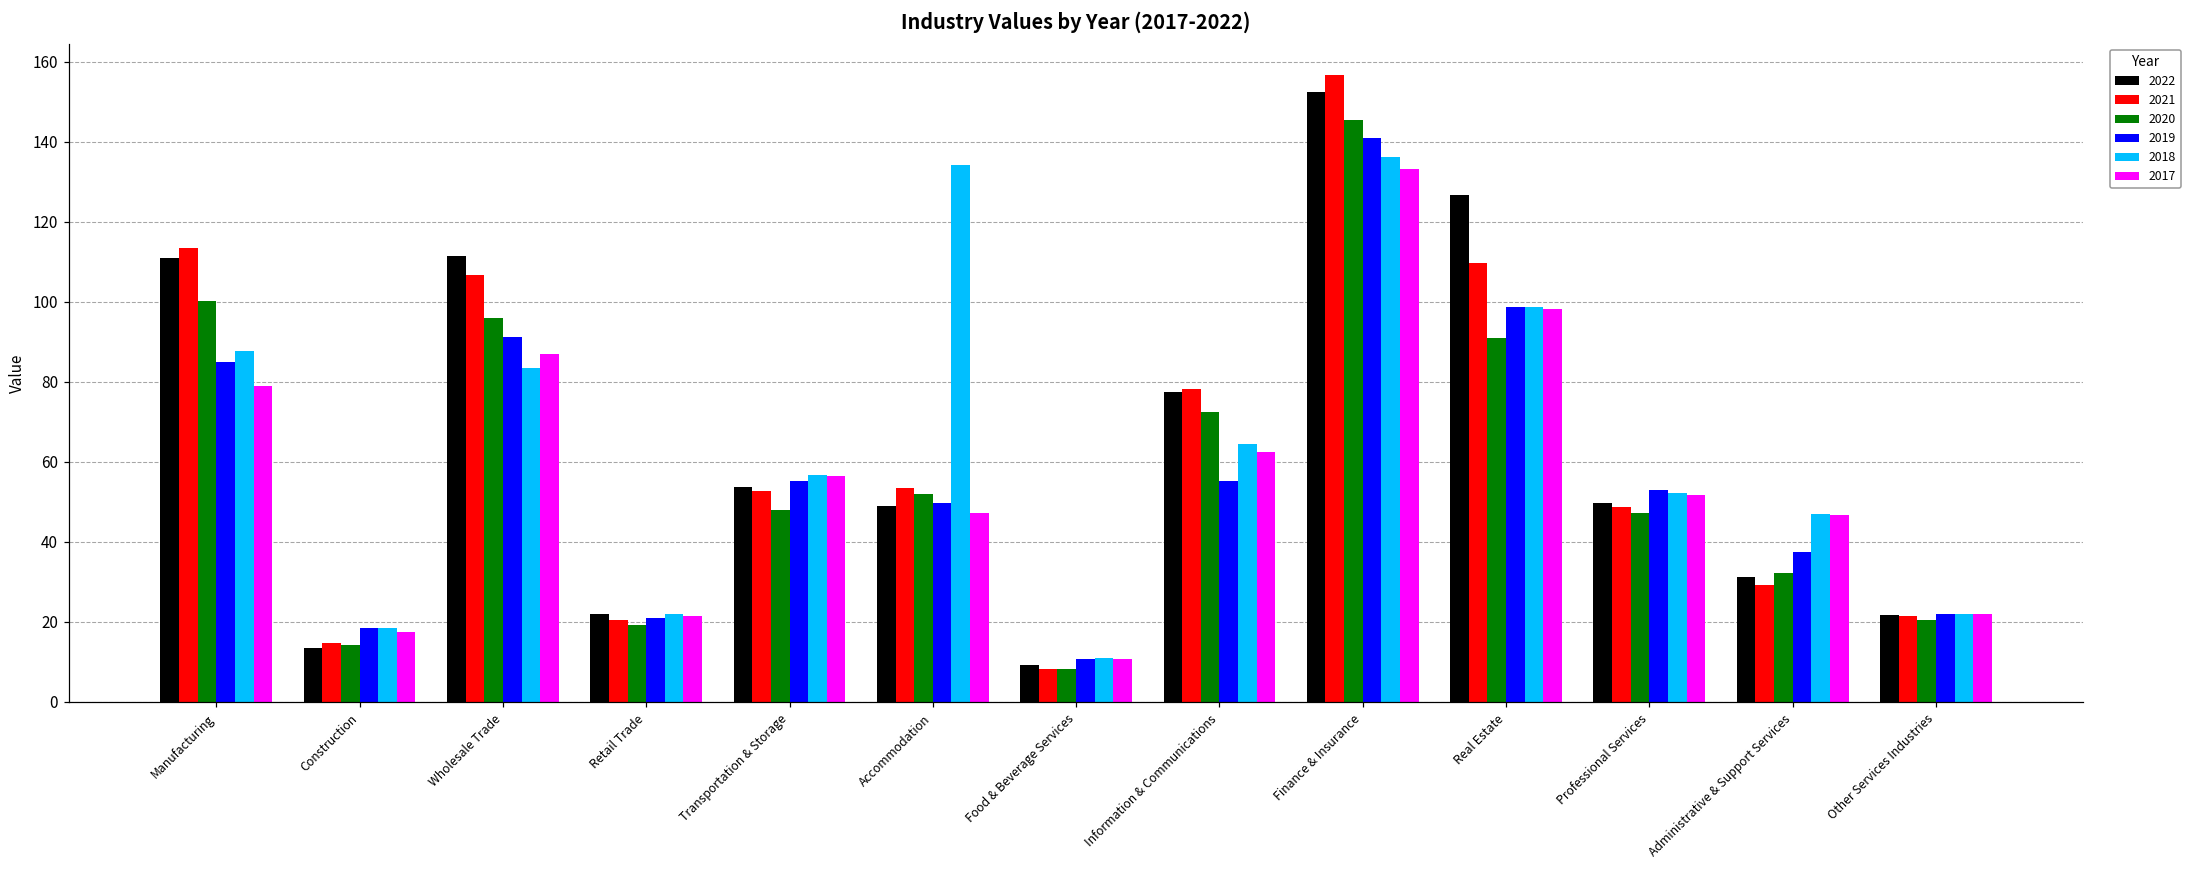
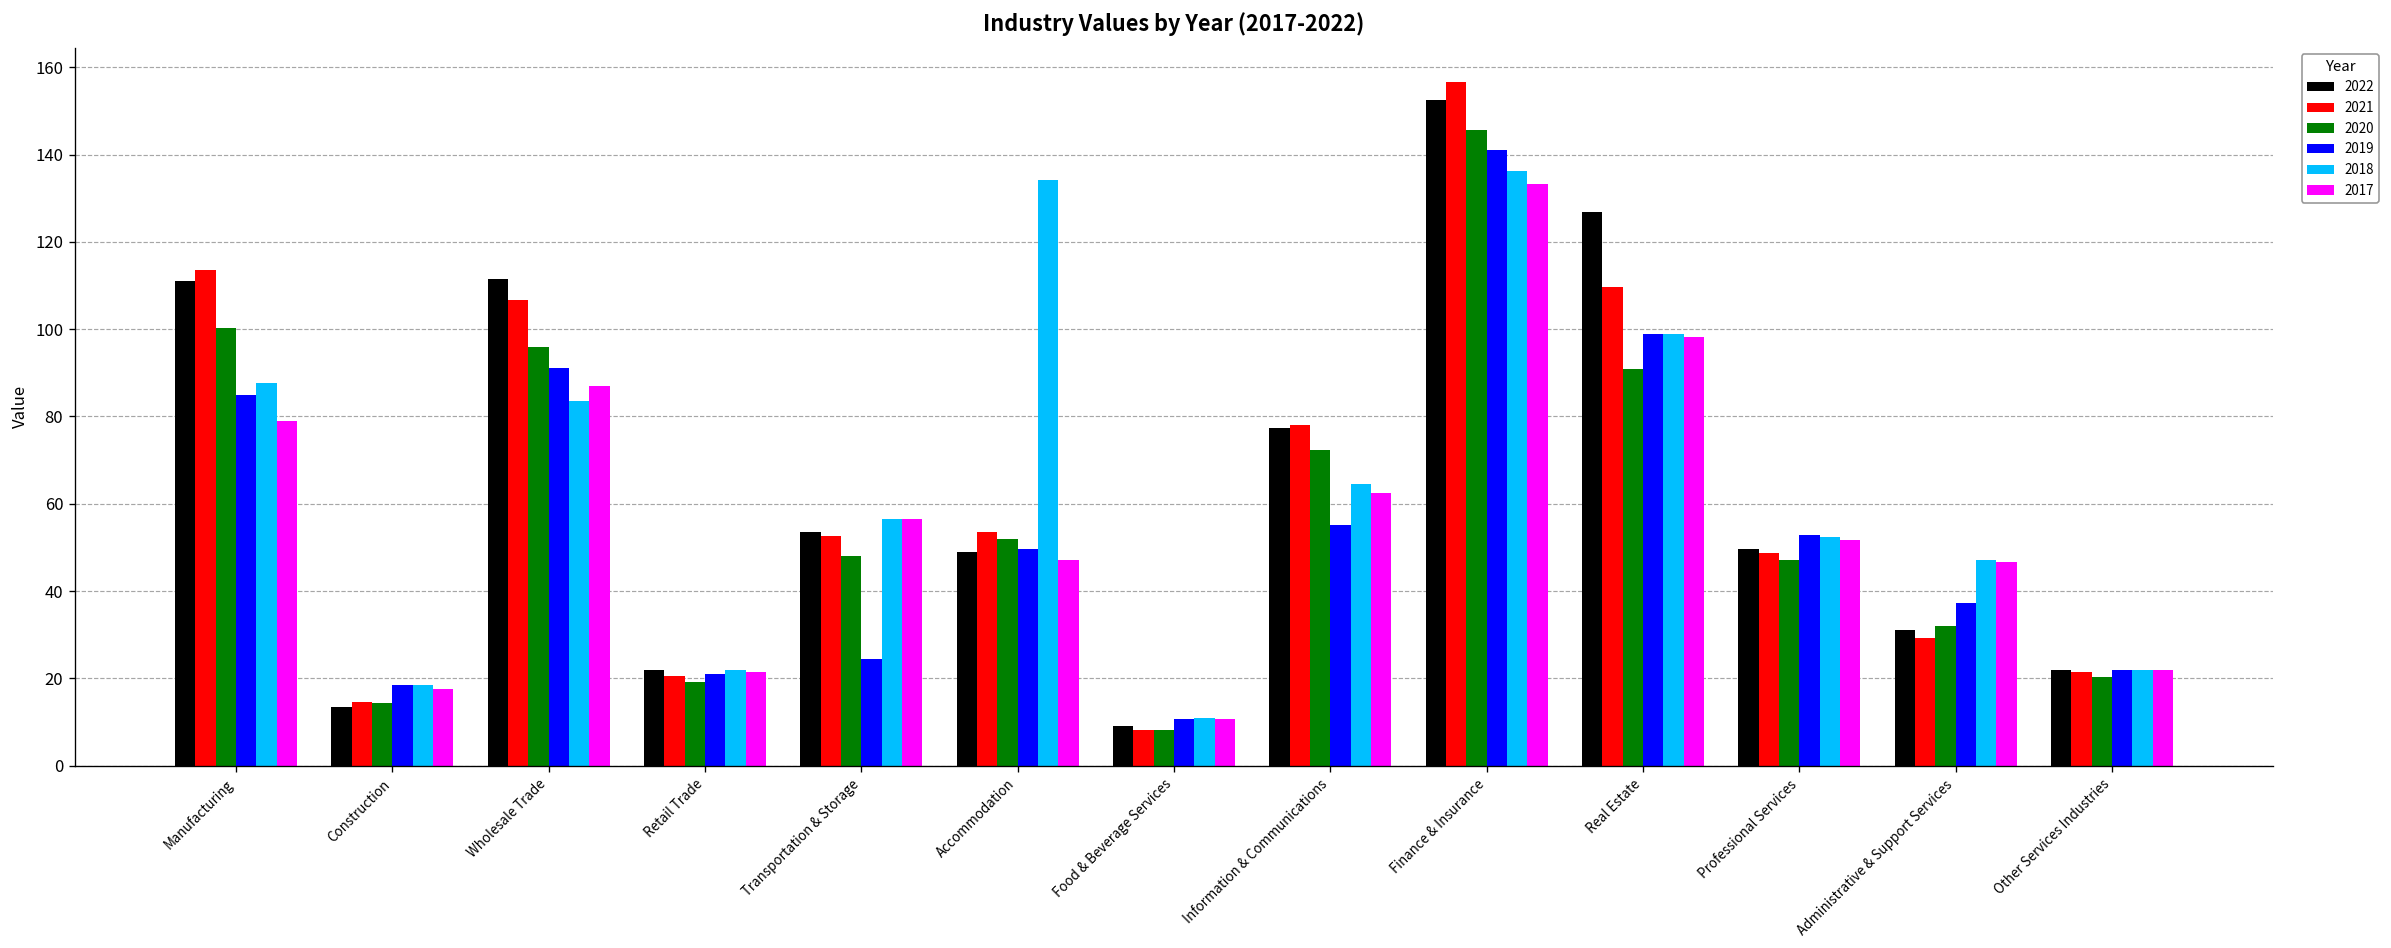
  {
    "2022": {
      "Manufacturing": 111,
      "Construction": 13,
      "Wholesale Trade": 111,
      "Retail Trade": 22,
      "Transportation & Storage": 54,
      "Accommodation": 49,
      "Food & Beverage Services": 9,
      "Information & Communications": 77,
      "Finance & Insurance": 152,
      "Real Estate": 127,
      "Professional Services": 50,
      "Administrative & Support Services": 31,
      "Other Services Industries": 22
    },
    "2021": {
      "Manufacturing": 113,
      "Construction": 15,
      "Wholesale Trade": 107,
      "Retail Trade": 20,
      "Transportation & Storage": 53,
      "Accommodation": 54,
      "Food & Beverage Services": 8,
      "Information & Communications": 78,
      "Finance & Insurance": 157,
      "Real Estate": 110,
      "Professional Services": 49,
      "Administrative & Support Services": 29,
      "Other Services Industries": 21
    },
    "2020": {
      "Manufacturing": 100,
      "Construction": 14,
      "Wholesale Trade": 96,
      "Retail Trade": 19,
      "Transportation & Storage": 48,
      "Accommodation": 52,
      "Food & Beverage Services": 8,
      "Information & Communications": 72,
      "Finance & Insurance": 146,
      "Real Estate": 91,
      "Professional Services": 47,
      "Administrative & Support Services": 32,
      "Other Services Industries": 20
    },
    "2019": {
      "Manufacturing": 85,
      "Construction": 18,
      "Wholesale Trade": 91,
      "Retail Trade": 21,
-     "Transportation & Storage": 55,
+     "Transportation & Storage": 24,
      "Accommodation": 50,
      "Food & Beverage Services": 11,
      "Information & Communications": 55,
      "Finance & Insurance": 141,
      "Real Estate": 99,
      "Professional Services": 53,
      "Administrative & Support Services": 37,
      "Other Services Industries": 22
    },
    "2018": {
      "Manufacturing": 88,
      "Construction": 19,
      "Wholesale Trade": 84,
      "Retail Trade": 22,
      "Transportation & Storage": 57,
      "Accommodation": 134,
      "Food & Beverage Services": 11,
      "Information & Communications": 64,
      "Finance & Insurance": 136,
      "Real Estate": 99,
      "Professional Services": 52,
      "Administrative & Support Services": 47,
      "Other Services Industries": 22
    },
    "2017": {
      "Manufacturing": 79,
      "Construction": 18,
      "Wholesale Trade": 87,
      "Retail Trade": 21,
      "Transportation & Storage": 56,
      "Accommodation": 47,
      "Food & Beverage Services": 11,
      "Information & Communications": 62,
      "Finance & Insurance": 133,
      "Real Estate": 98,
      "Professional Services": 52,
      "Administrative & Support Services": 47,
      "Other Services Industries": 22
    }
  }
